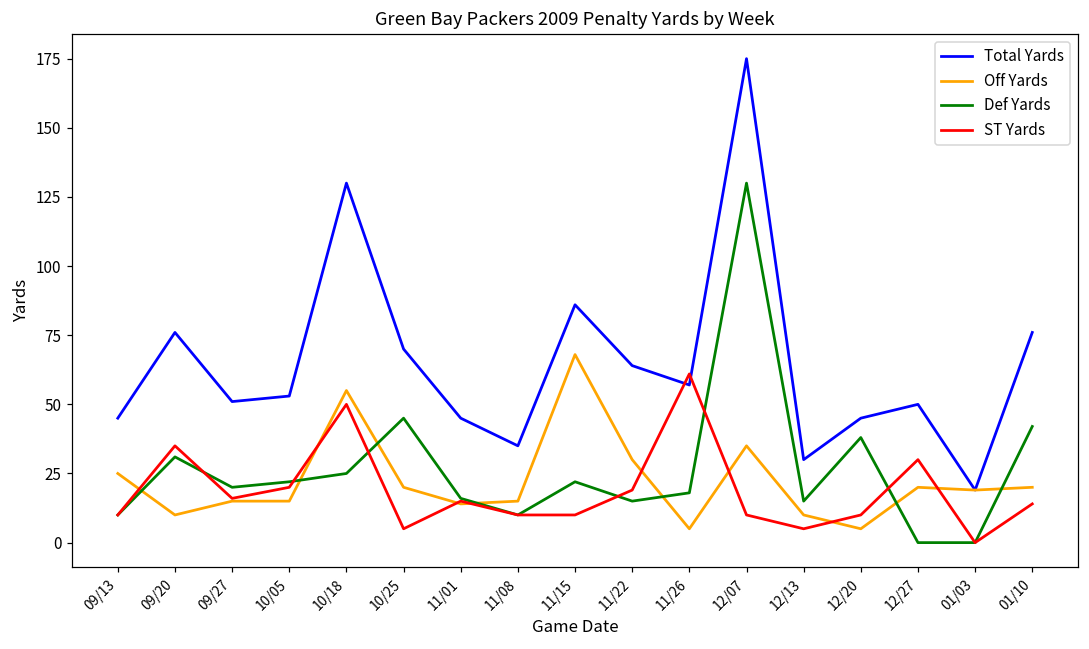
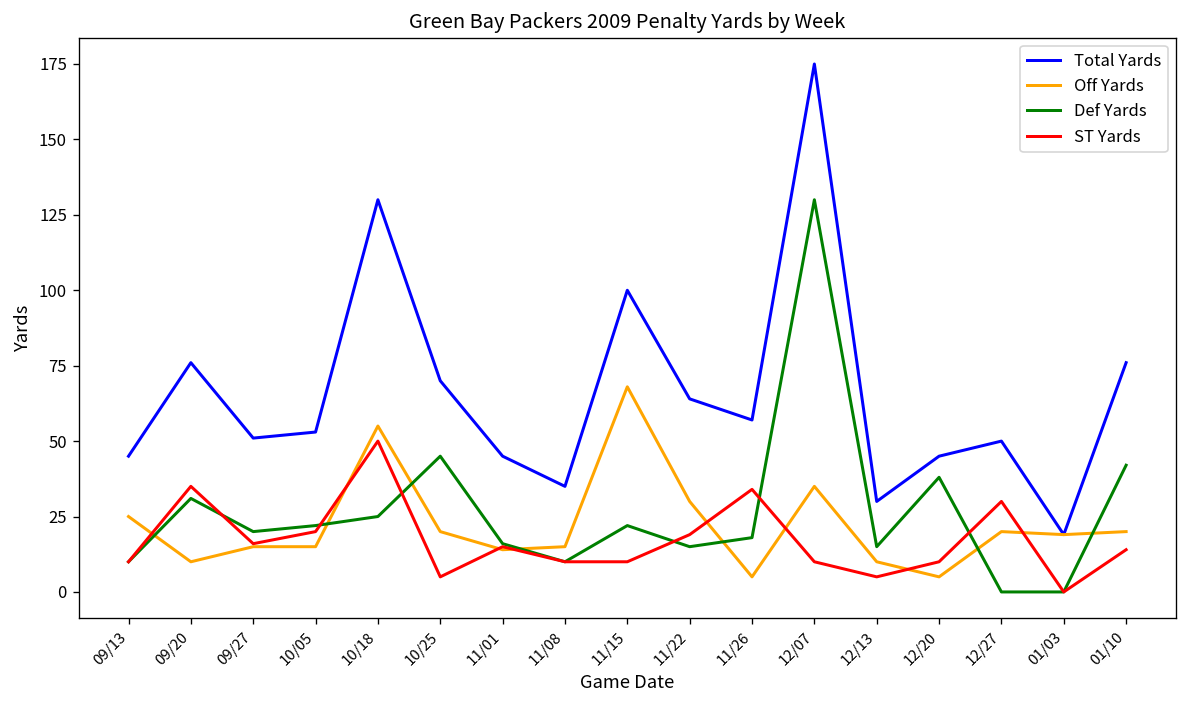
  {
    "Total Yards": {
      "09/13": 45,
      "09/20": 76,
      "09/27": 51,
      "10/05": 53,
      "10/18": 130,
      "10/25": 70,
      "11/01": 45,
      "11/08": 35,
-     "11/15": 86,
+     "11/15": 100,
      "11/22": 64,
      "11/26": 57,
      "12/07": 175,
      "12/13": 30,
      "12/20": 45,
      "12/27": 50,
      "01/10": 76
    },
    "Off Yards": {
      "09/13": 25,
      "09/20": 10,
      "10/05": 15,
      "10/18": 55,
      "10/25": 20,
      "11/08": 15,
      "11/15": 68,
      "11/22": 30,
      "11/26": 5,
      "12/07": 35,
      "12/13": 10,
      "12/20": 5,
      "12/27": 20,
      "01/10": 20
    },
    "Def Yards": {
      "09/20": 31,
      "09/27": 20,
      "10/05": 22,
      "10/18": 25,
      "10/25": 45,
      "11/15": 22,
      "11/22": 15,
      "11/26": 18,
      "12/07": 130,
      "12/13": 15,
      "12/20": 38,
      "12/27": 0,
      "01/10": 42
    },
    "ST Yards": {
      "09/20": 35,
      "10/05": 20,
      "10/18": 50,
      "10/25": 5,
      "11/15": 10,
      "11/22": 19,
-     "11/26": 61,
+     "11/26": 34,
      "12/07": 10,
      "12/13": 5,
      "12/20": 10,
      "12/27": 30,
      "01/10": 14
    }
  }
